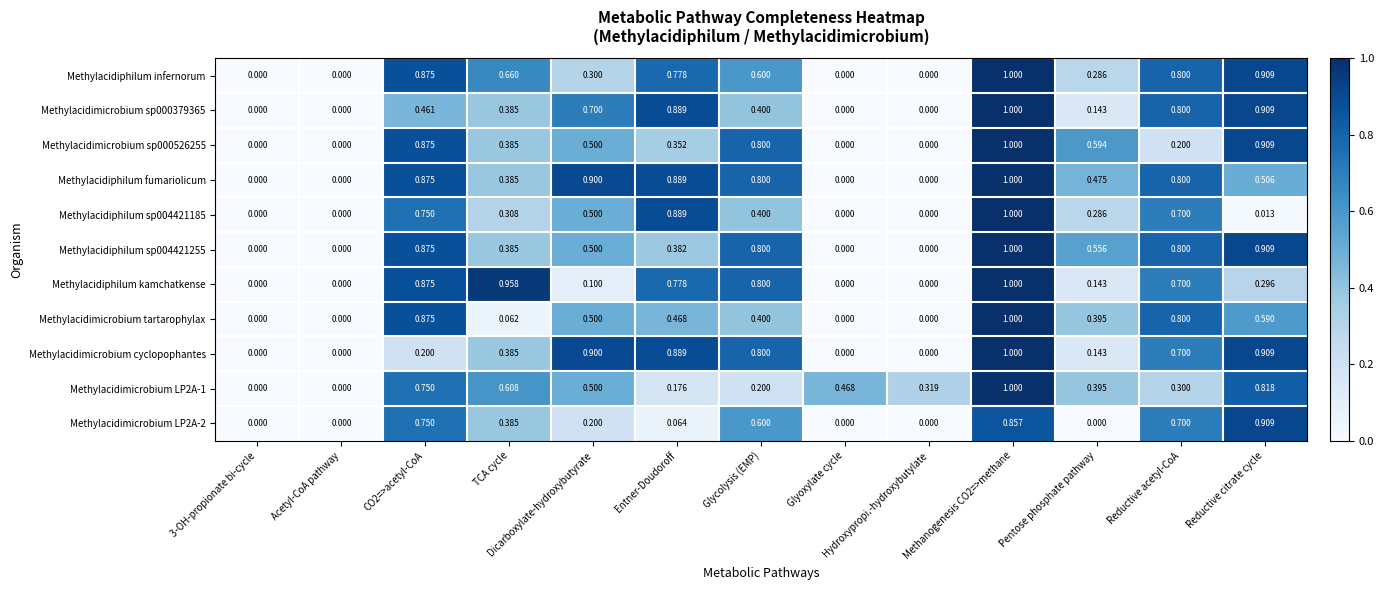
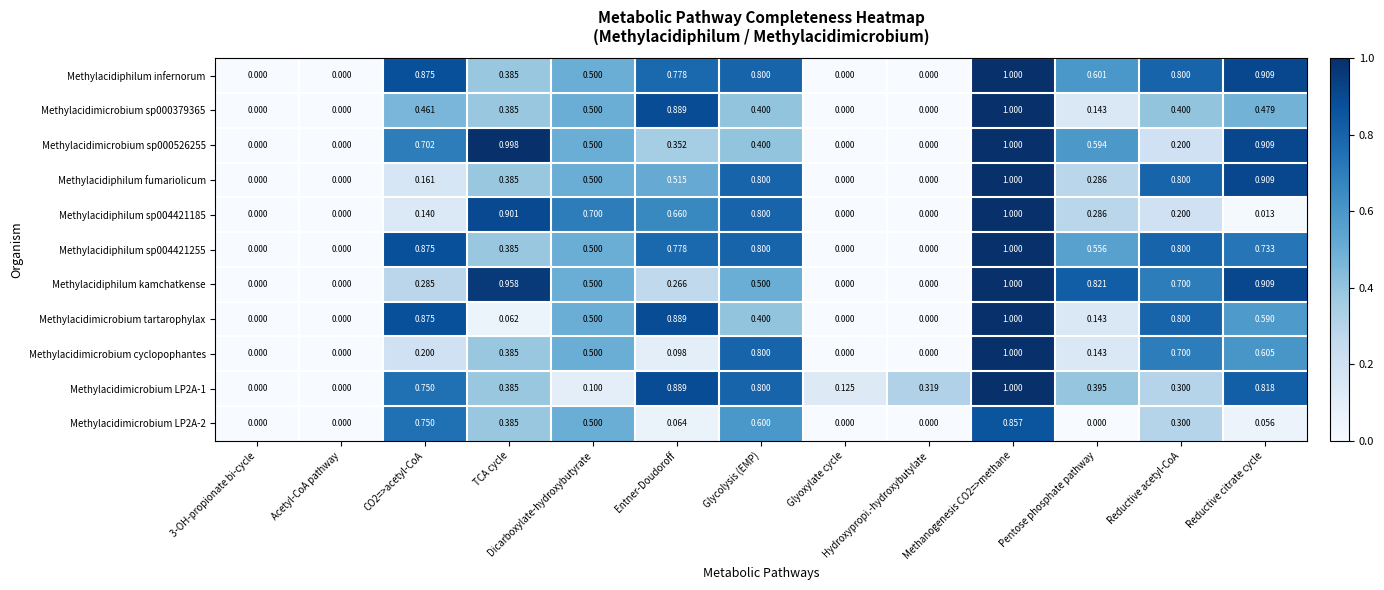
  {
    "Methylacidiphilum infernorum": {
      "3-OH-propionate bi-cycle": 0.000,
      "Acetyl-CoA pathway": 0.000,
      "CO2=>acetyl-CoA": 0.875,
-     "TCA cycle": 0.660,
-     "Dicarboxylate-hydroxybutyrate": 0.300,
+     "TCA cycle": 0.385,
+     "Dicarboxylate-hydroxybutyrate": 0.500,
      "Entner-Doudoroff": 0.778,
-     "Glycolysis (EMP)": 0.600,
+     "Glycolysis (EMP)": 0.800,
      "Glyoxylate cycle": 0.000,
      "Hydroxypropi.-hydroxybutylate": 0.000,
      "Methanogenesis CO2=>methane": 1.000,
-     "Pentose phosphate pathway": 0.286,
+     "Pentose phosphate pathway": 0.601,
      "Reductive acetyl-CoA": 0.800,
      "Reductive citrate cycle": 0.909
    },
    "Methylacidimicrobium sp000379365": {
      "3-OH-propionate bi-cycle": 0.000,
      "Acetyl-CoA pathway": 0.000,
      "CO2=>acetyl-CoA": 0.461,
      "TCA cycle": 0.385,
-     "Dicarboxylate-hydroxybutyrate": 0.700,
+     "Dicarboxylate-hydroxybutyrate": 0.500,
      "Entner-Doudoroff": 0.889,
      "Glycolysis (EMP)": 0.400,
      "Glyoxylate cycle": 0.000,
      "Hydroxypropi.-hydroxybutylate": 0.000,
      "Methanogenesis CO2=>methane": 1.000,
      "Pentose phosphate pathway": 0.143,
-     "Reductive acetyl-CoA": 0.800,
-     "Reductive citrate cycle": 0.909
+     "Reductive acetyl-CoA": 0.400,
+     "Reductive citrate cycle": 0.479
    },
    "Methylacidimicrobium sp000526255": {
      "3-OH-propionate bi-cycle": 0.000,
      "Acetyl-CoA pathway": 0.000,
-     "CO2=>acetyl-CoA": 0.875,
-     "TCA cycle": 0.385,
+     "CO2=>acetyl-CoA": 0.702,
+     "TCA cycle": 0.998,
      "Dicarboxylate-hydroxybutyrate": 0.500,
      "Entner-Doudoroff": 0.352,
-     "Glycolysis (EMP)": 0.800,
+     "Glycolysis (EMP)": 0.400,
      "Glyoxylate cycle": 0.000,
      "Hydroxypropi.-hydroxybutylate": 0.000,
      "Methanogenesis CO2=>methane": 1.000,
      "Pentose phosphate pathway": 0.594,
      "Reductive acetyl-CoA": 0.200,
      "Reductive citrate cycle": 0.909
    },
    "Methylacidiphilum fumariolicum": {
      "3-OH-propionate bi-cycle": 0.000,
      "Acetyl-CoA pathway": 0.000,
-     "CO2=>acetyl-CoA": 0.875,
+     "CO2=>acetyl-CoA": 0.161,
      "TCA cycle": 0.385,
-     "Dicarboxylate-hydroxybutyrate": 0.900,
-     "Entner-Doudoroff": 0.889,
+     "Dicarboxylate-hydroxybutyrate": 0.500,
+     "Entner-Doudoroff": 0.515,
      "Glycolysis (EMP)": 0.800,
      "Glyoxylate cycle": 0.000,
      "Hydroxypropi.-hydroxybutylate": 0.000,
      "Methanogenesis CO2=>methane": 1.000,
-     "Pentose phosphate pathway": 0.475,
+     "Pentose phosphate pathway": 0.286,
      "Reductive acetyl-CoA": 0.800,
-     "Reductive citrate cycle": 0.506
+     "Reductive citrate cycle": 0.909
    },
    "Methylacidiphilum sp004421185": {
      "3-OH-propionate bi-cycle": 0.000,
      "Acetyl-CoA pathway": 0.000,
-     "CO2=>acetyl-CoA": 0.750,
-     "TCA cycle": 0.308,
-     "Dicarboxylate-hydroxybutyrate": 0.500,
-     "Entner-Doudoroff": 0.889,
-     "Glycolysis (EMP)": 0.400,
+     "CO2=>acetyl-CoA": 0.140,
+     "TCA cycle": 0.901,
+     "Dicarboxylate-hydroxybutyrate": 0.700,
+     "Entner-Doudoroff": 0.660,
+     "Glycolysis (EMP)": 0.800,
      "Glyoxylate cycle": 0.000,
      "Hydroxypropi.-hydroxybutylate": 0.000,
      "Methanogenesis CO2=>methane": 1.000,
      "Pentose phosphate pathway": 0.286,
-     "Reductive acetyl-CoA": 0.700,
+     "Reductive acetyl-CoA": 0.200,
      "Reductive citrate cycle": 0.013
    },
    "Methylacidiphilum sp004421255": {
      "3-OH-propionate bi-cycle": 0.000,
      "Acetyl-CoA pathway": 0.000,
      "CO2=>acetyl-CoA": 0.875,
      "TCA cycle": 0.385,
      "Dicarboxylate-hydroxybutyrate": 0.500,
-     "Entner-Doudoroff": 0.382,
+     "Entner-Doudoroff": 0.778,
      "Glycolysis (EMP)": 0.800,
      "Glyoxylate cycle": 0.000,
      "Hydroxypropi.-hydroxybutylate": 0.000,
      "Methanogenesis CO2=>methane": 1.000,
      "Pentose phosphate pathway": 0.556,
      "Reductive acetyl-CoA": 0.800,
-     "Reductive citrate cycle": 0.909
+     "Reductive citrate cycle": 0.733
    },
    "Methylacidiphilum kamchatkense": {
      "3-OH-propionate bi-cycle": 0.000,
      "Acetyl-CoA pathway": 0.000,
-     "CO2=>acetyl-CoA": 0.875,
+     "CO2=>acetyl-CoA": 0.285,
      "TCA cycle": 0.958,
-     "Dicarboxylate-hydroxybutyrate": 0.100,
-     "Entner-Doudoroff": 0.778,
-     "Glycolysis (EMP)": 0.800,
+     "Dicarboxylate-hydroxybutyrate": 0.500,
+     "Entner-Doudoroff": 0.266,
+     "Glycolysis (EMP)": 0.500,
      "Glyoxylate cycle": 0.000,
      "Hydroxypropi.-hydroxybutylate": 0.000,
      "Methanogenesis CO2=>methane": 1.000,
-     "Pentose phosphate pathway": 0.143,
+     "Pentose phosphate pathway": 0.821,
      "Reductive acetyl-CoA": 0.700,
-     "Reductive citrate cycle": 0.296
+     "Reductive citrate cycle": 0.909
    },
    "Methylacidimicrobium tartarophylax": {
      "3-OH-propionate bi-cycle": 0.000,
      "Acetyl-CoA pathway": 0.000,
      "CO2=>acetyl-CoA": 0.875,
      "TCA cycle": 0.062,
      "Dicarboxylate-hydroxybutyrate": 0.500,
-     "Entner-Doudoroff": 0.468,
+     "Entner-Doudoroff": 0.889,
      "Glycolysis (EMP)": 0.400,
      "Glyoxylate cycle": 0.000,
      "Hydroxypropi.-hydroxybutylate": 0.000,
      "Methanogenesis CO2=>methane": 1.000,
-     "Pentose phosphate pathway": 0.395,
+     "Pentose phosphate pathway": 0.143,
      "Reductive acetyl-CoA": 0.800,
      "Reductive citrate cycle": 0.590
    },
    "Methylacidimicrobium cyclopophantes": {
      "3-OH-propionate bi-cycle": 0.000,
      "Acetyl-CoA pathway": 0.000,
      "CO2=>acetyl-CoA": 0.200,
      "TCA cycle": 0.385,
-     "Dicarboxylate-hydroxybutyrate": 0.900,
-     "Entner-Doudoroff": 0.889,
+     "Dicarboxylate-hydroxybutyrate": 0.500,
+     "Entner-Doudoroff": 0.098,
      "Glycolysis (EMP)": 0.800,
      "Glyoxylate cycle": 0.000,
      "Hydroxypropi.-hydroxybutylate": 0.000,
      "Methanogenesis CO2=>methane": 1.000,
      "Pentose phosphate pathway": 0.143,
      "Reductive acetyl-CoA": 0.700,
-     "Reductive citrate cycle": 0.909
+     "Reductive citrate cycle": 0.605
    },
    "Methylacidimicrobium LP2A-1": {
      "3-OH-propionate bi-cycle": 0.000,
      "Acetyl-CoA pathway": 0.000,
      "CO2=>acetyl-CoA": 0.750,
-     "TCA cycle": 0.608,
-     "Dicarboxylate-hydroxybutyrate": 0.500,
-     "Entner-Doudoroff": 0.176,
-     "Glycolysis (EMP)": 0.200,
-     "Glyoxylate cycle": 0.468,
+     "TCA cycle": 0.385,
+     "Dicarboxylate-hydroxybutyrate": 0.100,
+     "Entner-Doudoroff": 0.889,
+     "Glycolysis (EMP)": 0.800,
+     "Glyoxylate cycle": 0.125,
      "Hydroxypropi.-hydroxybutylate": 0.319,
      "Methanogenesis CO2=>methane": 1.000,
      "Pentose phosphate pathway": 0.395,
      "Reductive acetyl-CoA": 0.300,
      "Reductive citrate cycle": 0.818
    },
    "Methylacidimicrobium LP2A-2": {
      "3-OH-propionate bi-cycle": 0.000,
      "Acetyl-CoA pathway": 0.000,
      "CO2=>acetyl-CoA": 0.750,
      "TCA cycle": 0.385,
-     "Dicarboxylate-hydroxybutyrate": 0.200,
+     "Dicarboxylate-hydroxybutyrate": 0.500,
      "Entner-Doudoroff": 0.064,
      "Glycolysis (EMP)": 0.600,
      "Glyoxylate cycle": 0.000,
      "Hydroxypropi.-hydroxybutylate": 0.000,
      "Methanogenesis CO2=>methane": 0.857,
      "Pentose phosphate pathway": 0.000,
-     "Reductive acetyl-CoA": 0.700,
-     "Reductive citrate cycle": 0.909
+     "Reductive acetyl-CoA": 0.300,
+     "Reductive citrate cycle": 0.056
    }
  }
